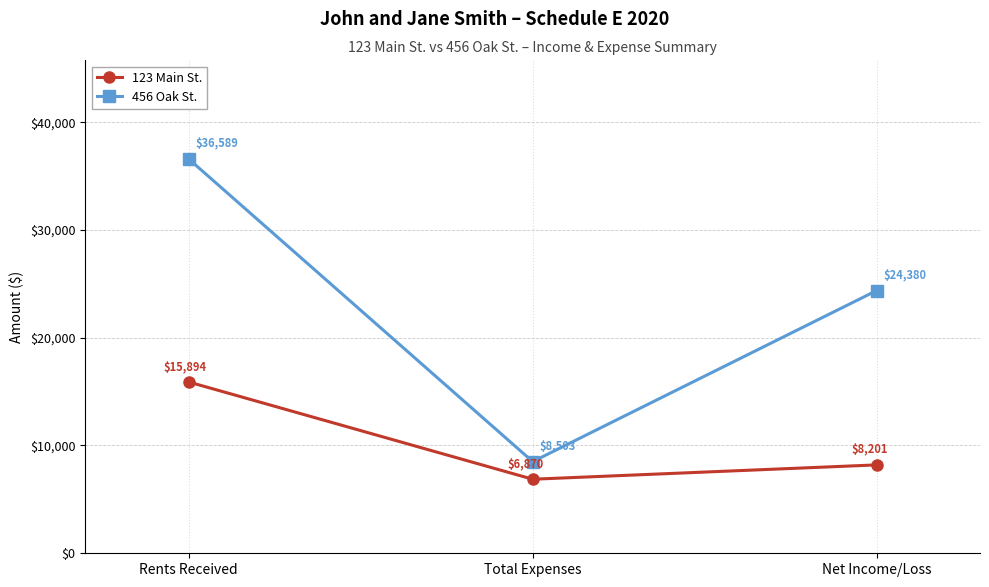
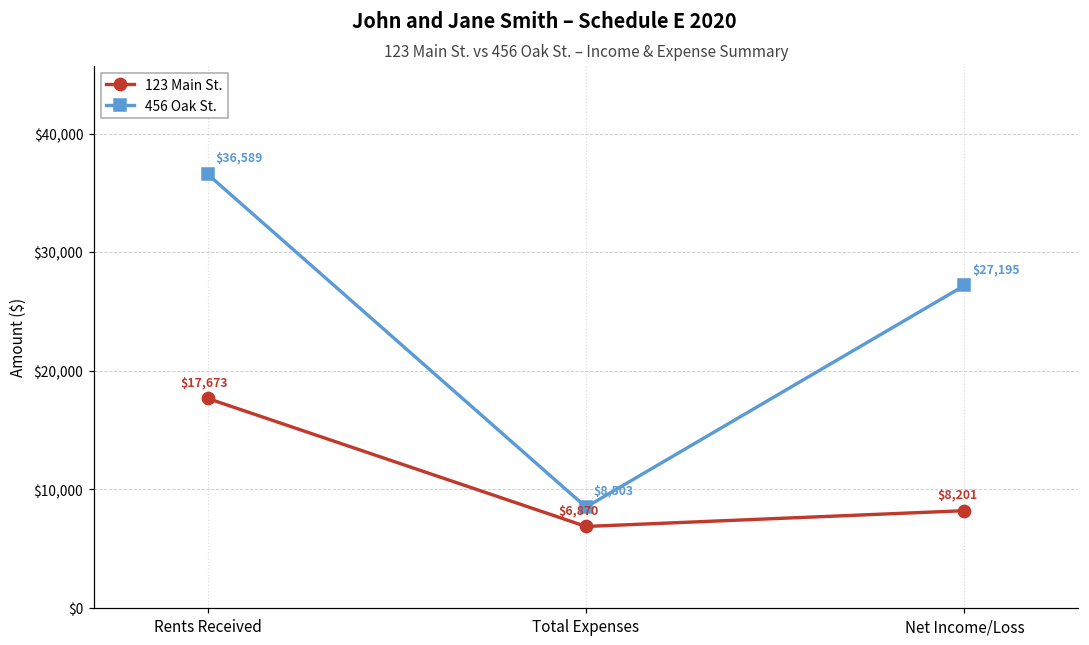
  {
    "123 Main St.": {
-     "Rents Received": "$15,894",
+     "Rents Received": "$17,673",
      "Net Income/Loss": "$8,201"
    },
    "456 Oak St.": {
      "Rents Received": "$36,589",
      "Total Expenses": "$8,503",
-     "Net Income/Loss": "$24,380"
+     "Net Income/Loss": "$27,195"
    }
  }
